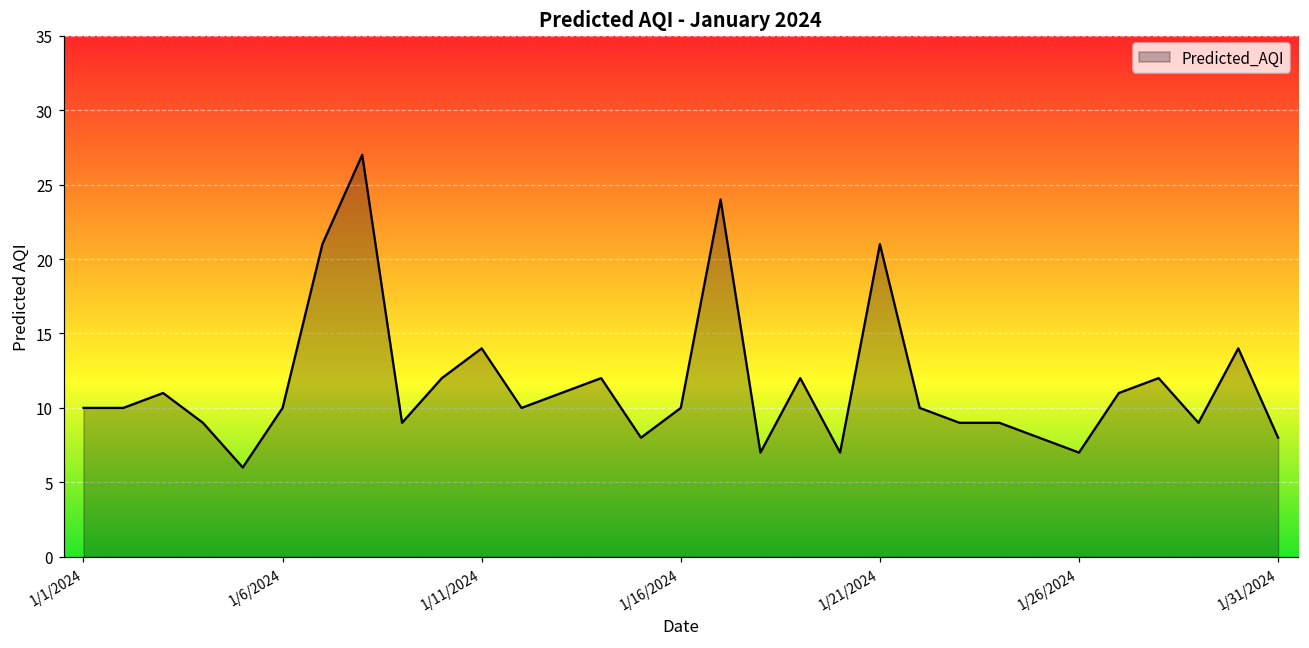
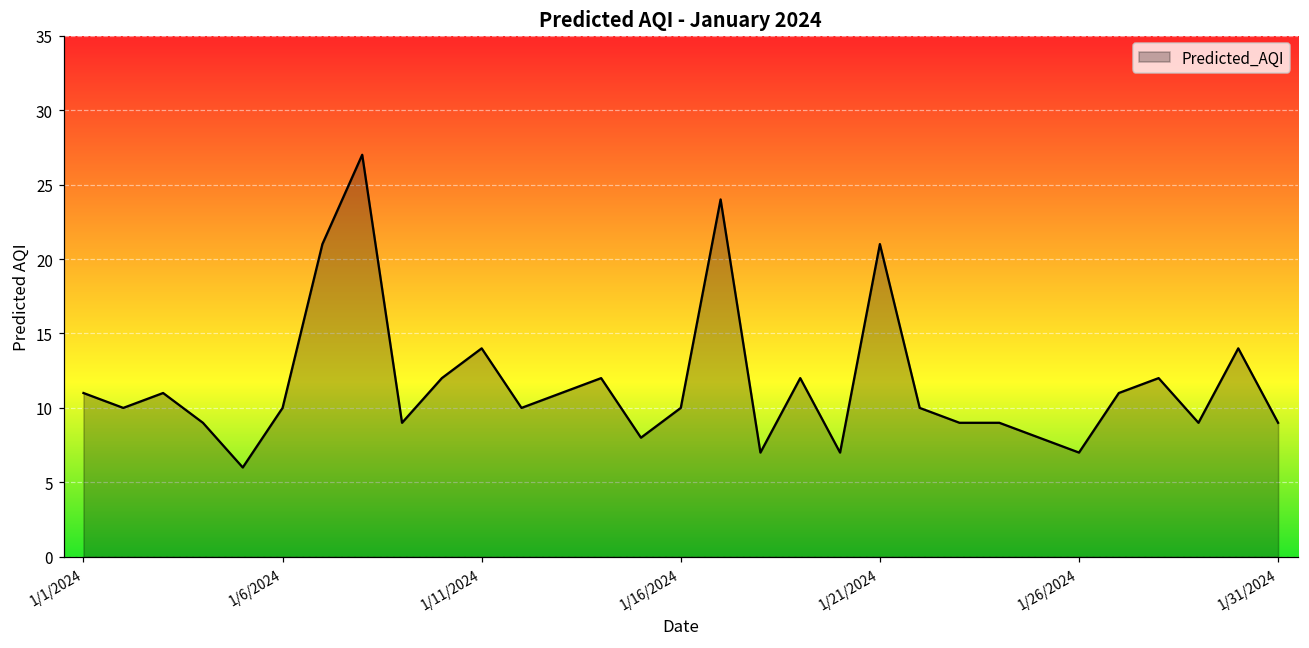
  {
-   "1/1/2024": 10,
+   "1/1/2024": 11,
    "1/6/2024": 10,
    "1/11/2024": 14,
    "1/16/2024": 10,
    "1/21/2024": 21,
    "1/26/2024": 7,
-   "1/31/2024": 8
+   "1/31/2024": 9
  }
